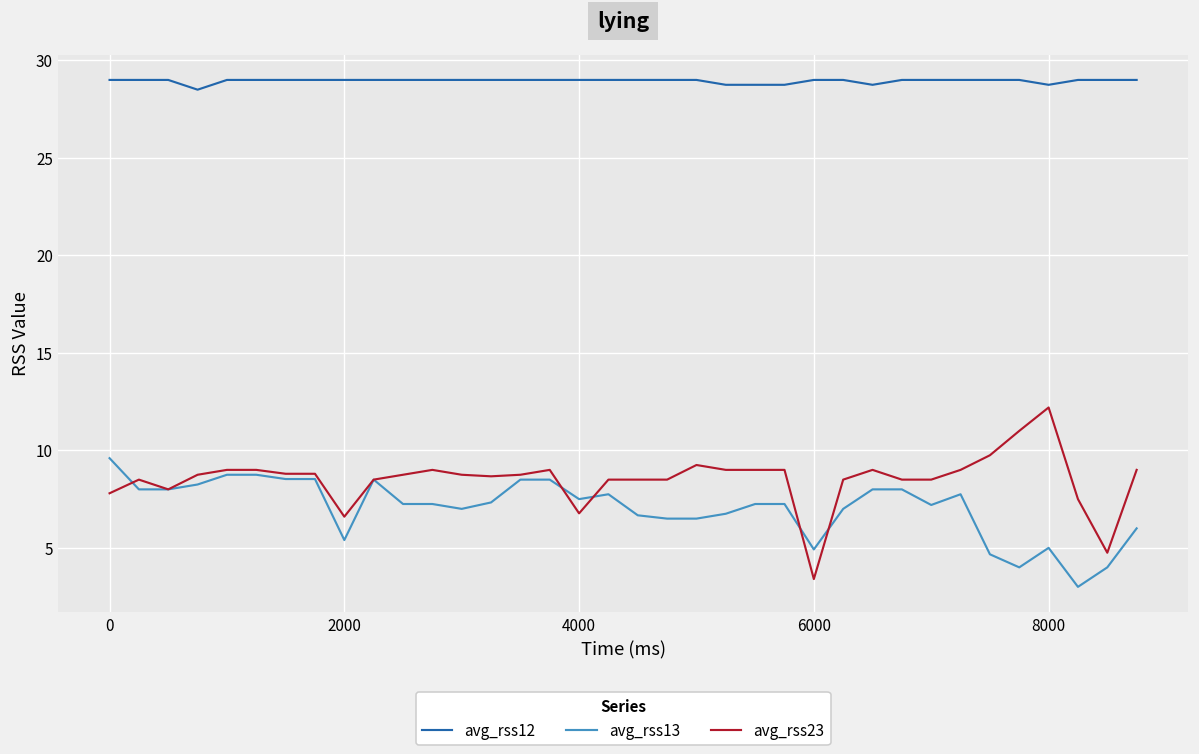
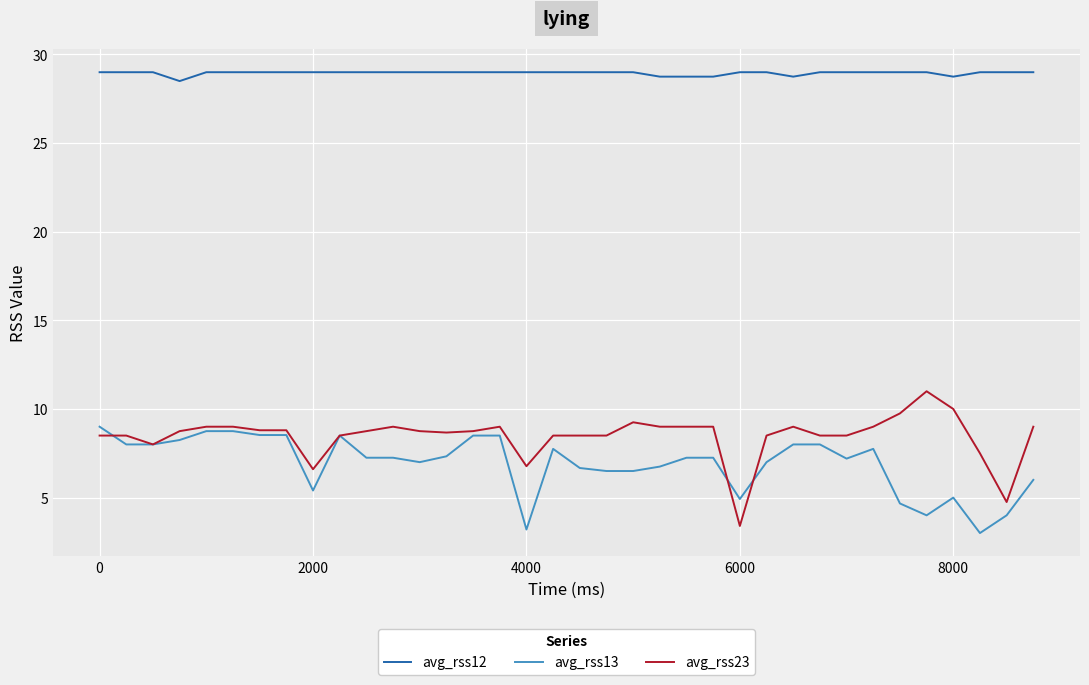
  {
    "avg_rss12": {
      "0": 29.0,
      "2000": 29.0,
      "4000": 29.0,
      "6000": 29.0,
      "8000": 28.8
    },
    "avg_rss13": {
-     "0": 9.6,
+     "0": 9.0,
      "2000": 5.4,
-     "4000": 7.5,
+     "4000": 3.2,
      "6000": 4.9,
      "8000": 5.0
    },
    "avg_rss23": {
-     "0": 7.8,
+     "0": 8.5,
      "2000": 6.6,
      "4000": 6.8,
      "6000": 3.4,
-     "8000": 12.2
+     "8000": 10.0
    }
  }
